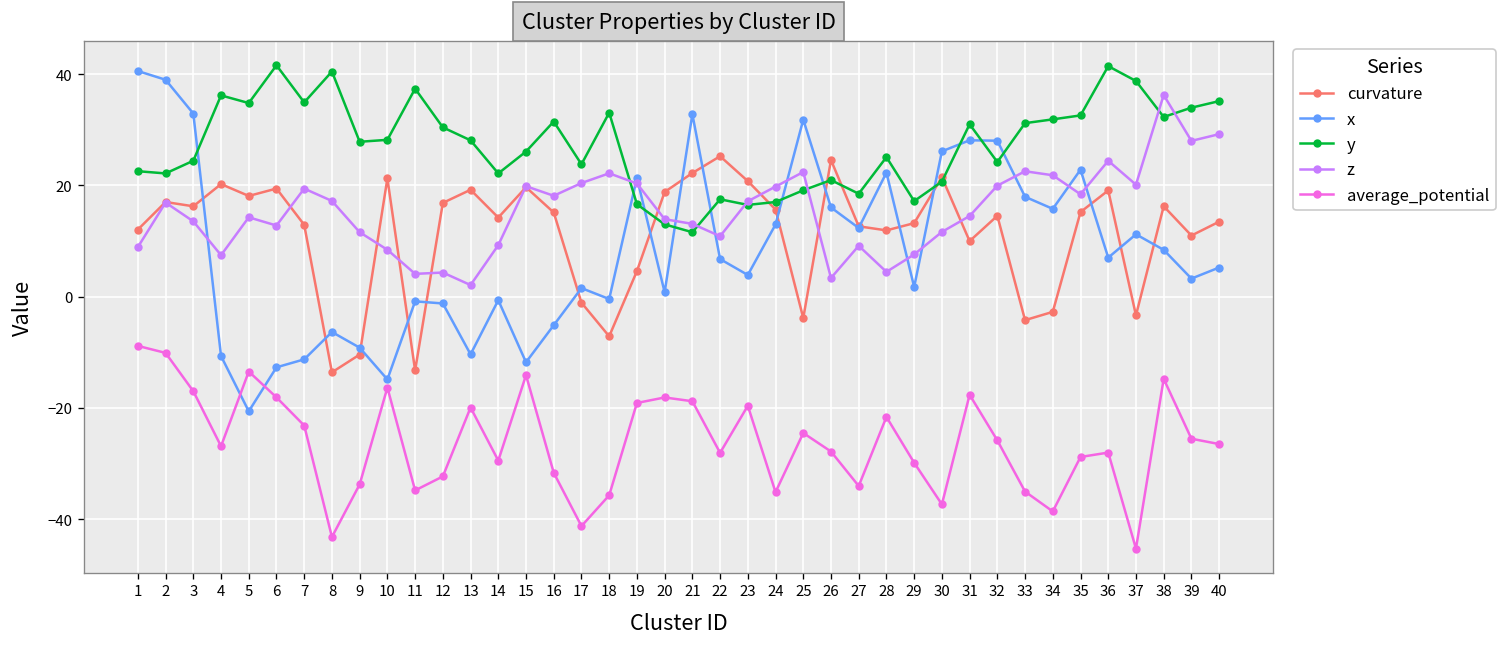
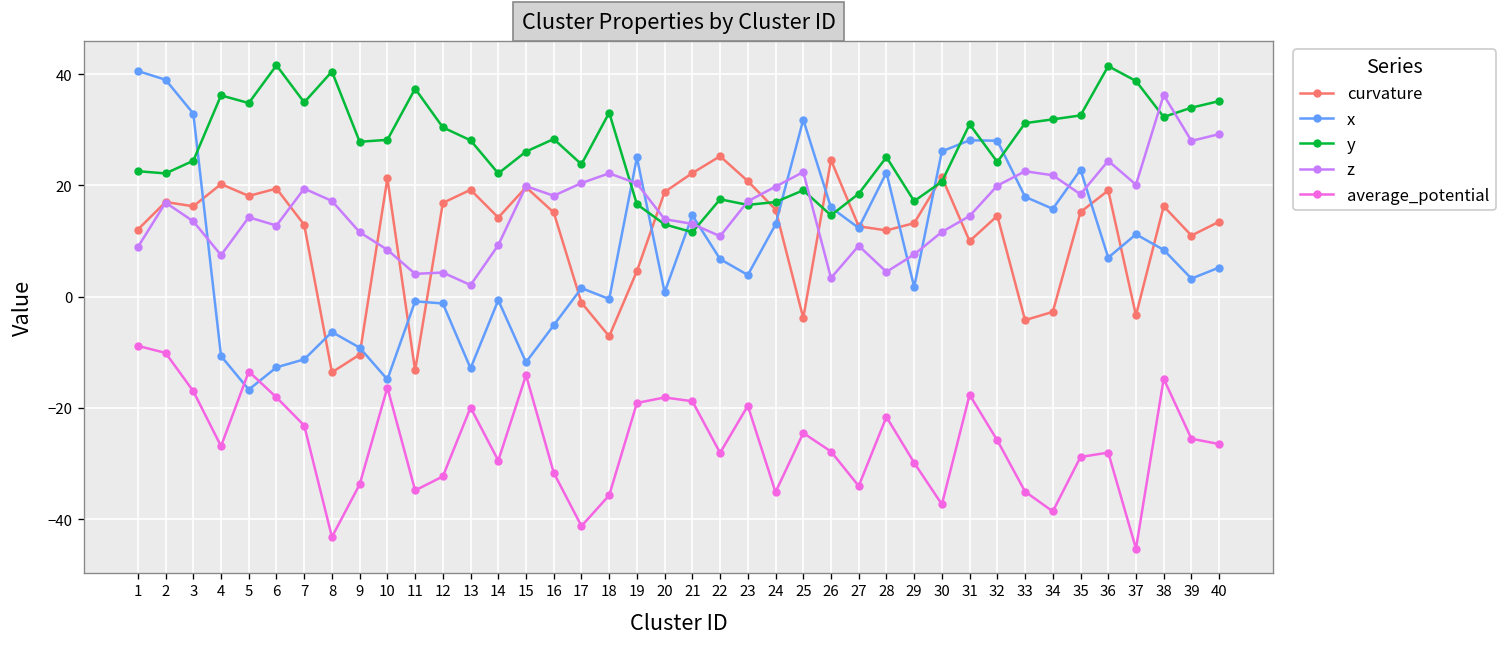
  {
    "curvature": {
      "1": 12,
      "3": 16,
      "4": 20,
      "5": 18,
      "6": 19,
      "7": 13,
      "8": -14,
      "9": -10,
      "10": 21,
      "11": -13,
      "12": 17,
      "13": 19,
      "14": 14,
      "16": 15,
      "17": -1,
      "18": -7,
      "19": 5,
      "20": 19,
      "21": 22,
      "22": 25,
      "23": 21,
      "24": 16,
      "25": -4,
      "26": 25,
      "28": 12,
      "29": 13,
      "30": 21,
      "31": 10,
      "32": 15,
      "33": -4,
      "34": -3,
      "35": 15,
      "36": 19,
      "37": -3,
      "38": 16,
      "39": 11,
      "40": 13
    },
    "x": {
      "1": 41,
      "2": 39,
      "3": 33,
      "4": -11,
-     "5": -21,
+     "5": -17,
      "6": -13,
      "7": -11,
      "8": -6,
      "9": -9,
      "10": -15,
      "11": -1,
      "12": -1,
-     "13": -10,
+     "13": -13,
      "14": -1,
      "15": -12,
      "16": -5,
      "17": 2,
      "18": 0,
-     "19": 21,
+     "19": 25,
      "20": 1,
-     "21": 33,
+     "21": 15,
      "22": 7,
      "23": 4,
      "24": 13,
      "25": 32,
      "26": 16,
      "28": 22,
      "29": 2,
      "30": 26,
      "31": 28,
      "32": 28,
      "33": 18,
      "34": 16,
      "35": 23,
      "36": 7,
      "37": 11,
      "38": 8,
      "39": 3,
      "40": 5
    },
    "y": {
      "1": 23,
      "2": 22,
      "3": 24,
      "4": 36,
      "5": 35,
      "6": 42,
      "7": 35,
      "8": 40,
      "9": 28,
      "10": 28,
      "11": 37,
      "12": 30,
      "13": 28,
      "14": 22,
      "15": 26,
-     "16": 32,
+     "16": 28,
      "17": 24,
      "18": 33,
      "19": 17,
      "20": 13,
      "21": 12,
      "22": 18,
      "23": 17,
      "24": 17,
      "25": 19,
-     "26": 21,
+     "26": 15,
      "27": 19,
      "28": 25,
      "29": 17,
      "30": 21,
      "31": 31,
      "32": 24,
      "33": 31,
      "34": 32,
      "35": 33,
      "36": 41,
      "37": 39,
      "38": 32,
      "39": 34,
      "40": 35
    }
  }
